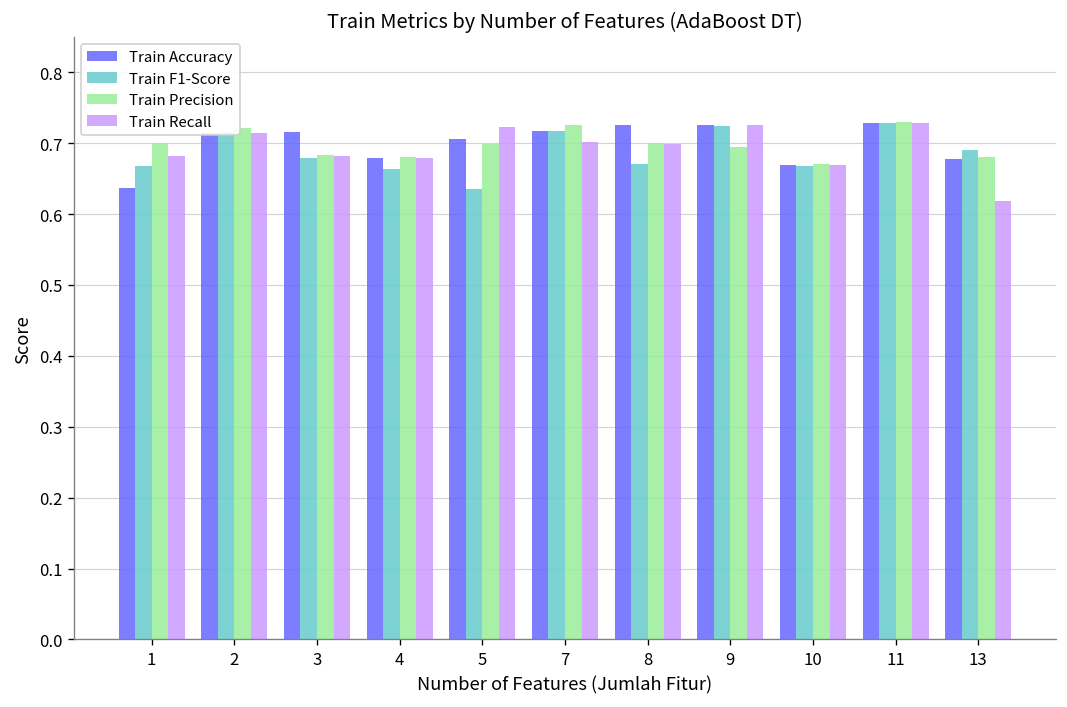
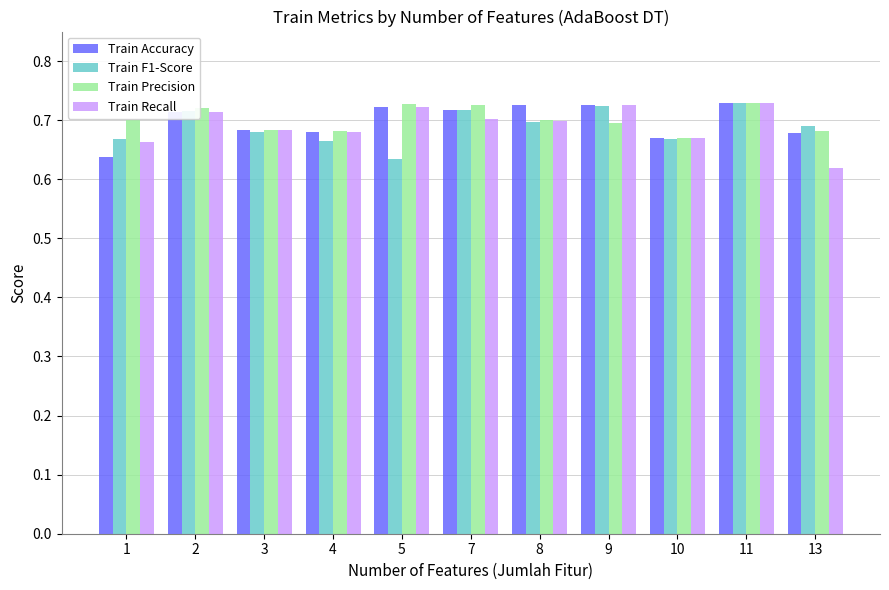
  {
    "Train Accuracy": {
      "1": 0.64,
-     "3": 0.72,
+     "3": 0.68,
      "4": 0.68,
-     "5": 0.71,
+     "5": 0.72,
      "7": 0.72,
      "8": 0.73,
      "9": 0.73,
      "10": 0.67,
      "11": 0.73,
      "13": 0.68
    },
    "Train F1-Score": {
      "1": 0.67,
      "3": 0.68,
      "4": 0.66,
      "5": 0.63,
      "7": 0.72,
-     "8": 0.67,
+     "8": 0.70,
      "9": 0.72,
      "10": 0.67,
      "11": 0.73,
      "13": 0.69
    },
    "Train Precision": {
      "1": 0.70,
      "2": 0.72,
      "3": 0.68,
      "4": 0.68,
-     "5": 0.70,
+     "5": 0.73,
      "7": 0.73,
      "8": 0.70,
      "9": 0.69,
      "10": 0.67,
      "11": 0.73,
      "13": 0.68
    },
    "Train Recall": {
-     "1": 0.68,
+     "1": 0.66,
      "2": 0.71,
      "3": 0.68,
      "4": 0.68,
      "5": 0.72,
      "7": 0.70,
      "8": 0.70,
      "9": 0.73,
      "10": 0.67,
      "11": 0.73,
      "13": 0.62
    }
  }
